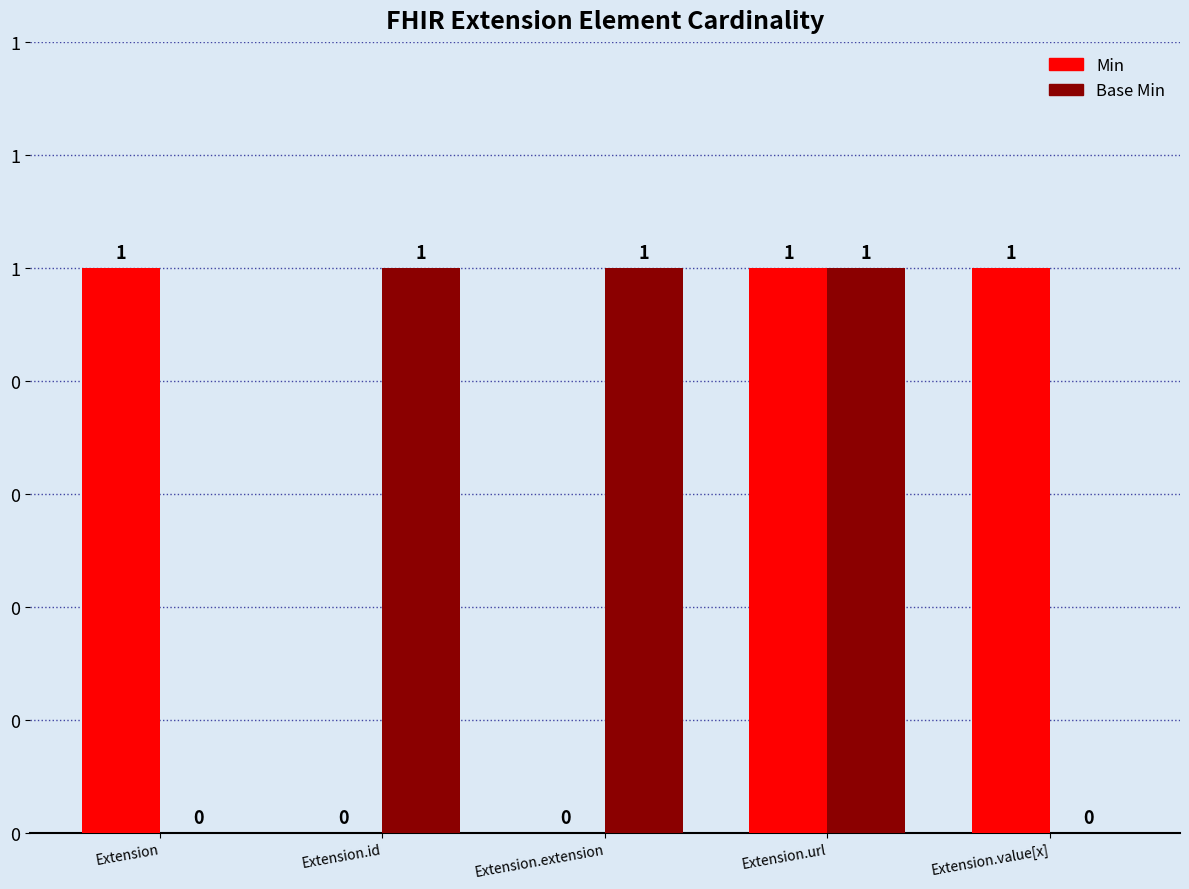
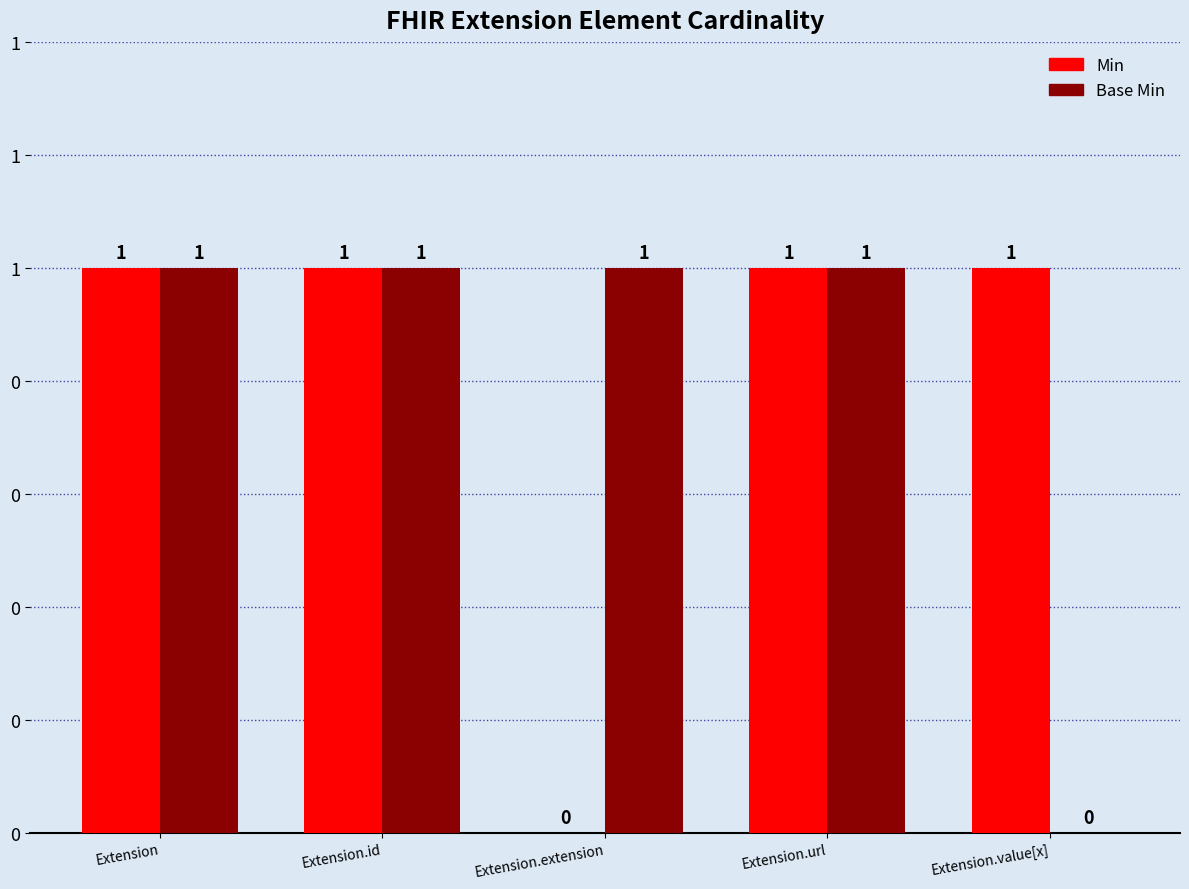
  {
    "Min": {
      "Extension": 1,
-     "Extension.id": 0,
+     "Extension.id": 1,
      "Extension.extension": 0,
      "Extension.url": 1,
      "Extension.value[x]": 1
    },
    "Base Min": {
-     "Extension": 0,
+     "Extension": 1,
      "Extension.id": 1,
      "Extension.extension": 1,
      "Extension.url": 1,
      "Extension.value[x]": 0
    }
  }
